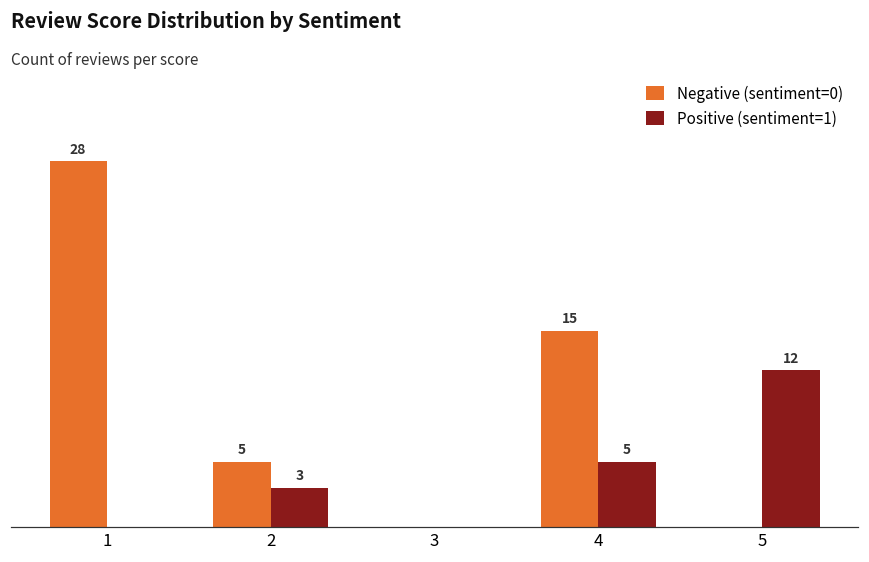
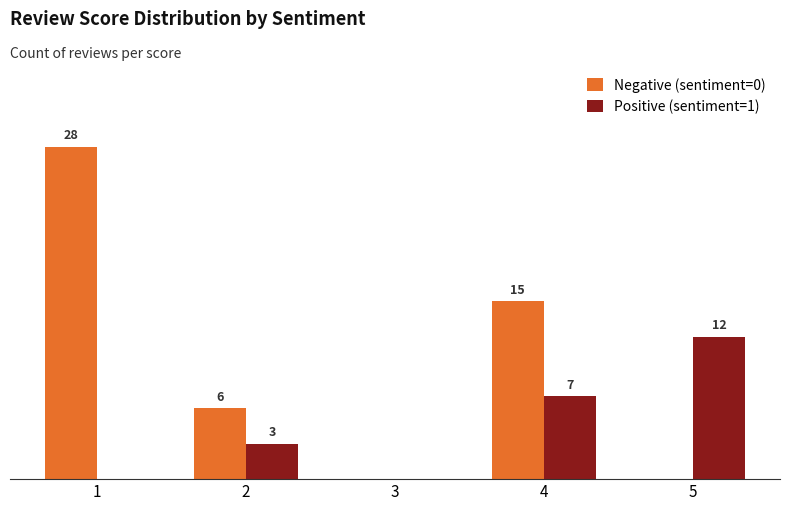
  {
    "Negative (sentiment=0)": {
      "1": 28,
-     "2": 5,
+     "2": 6,
      "4": 15
    },
    "Positive (sentiment=1)": {
      "2": 3,
-     "4": 5,
+     "4": 7,
      "5": 12
    }
  }
